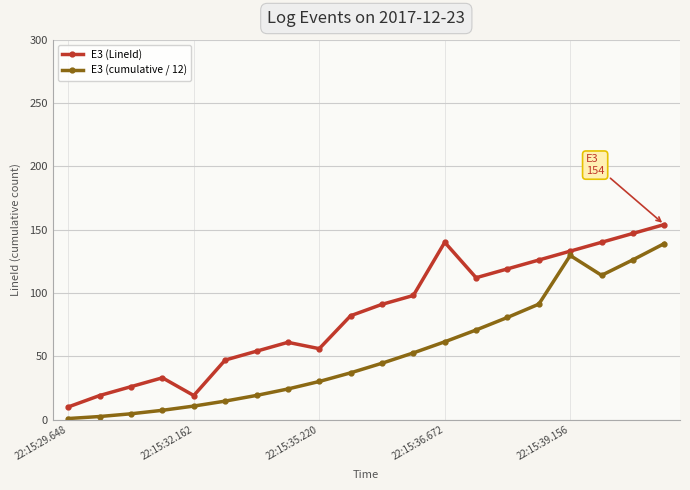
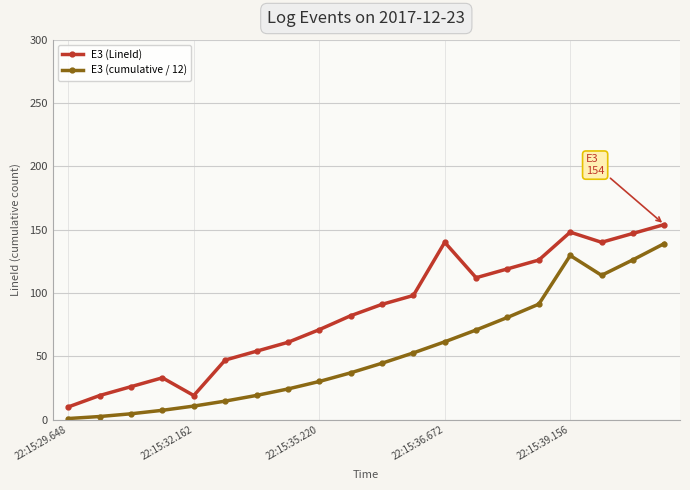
  {
    "E3 (LineId)": {
      "22:15:29.648": 10,
      "22:15:32.162": 19,
-     "22:15:35.220": 56,
+     "22:15:35.220": 71,
      "22:15:36.672": 140,
-     "22:15:39.156": 133
+     "22:15:39.156": 148
    },
    "E3 (cumulative / 12)": {
      "22:15:29.648": 1,
      "22:15:32.162": 11,
      "22:15:35.220": 30,
      "22:15:36.672": 61,
      "22:15:39.156": 130
    }
  }
